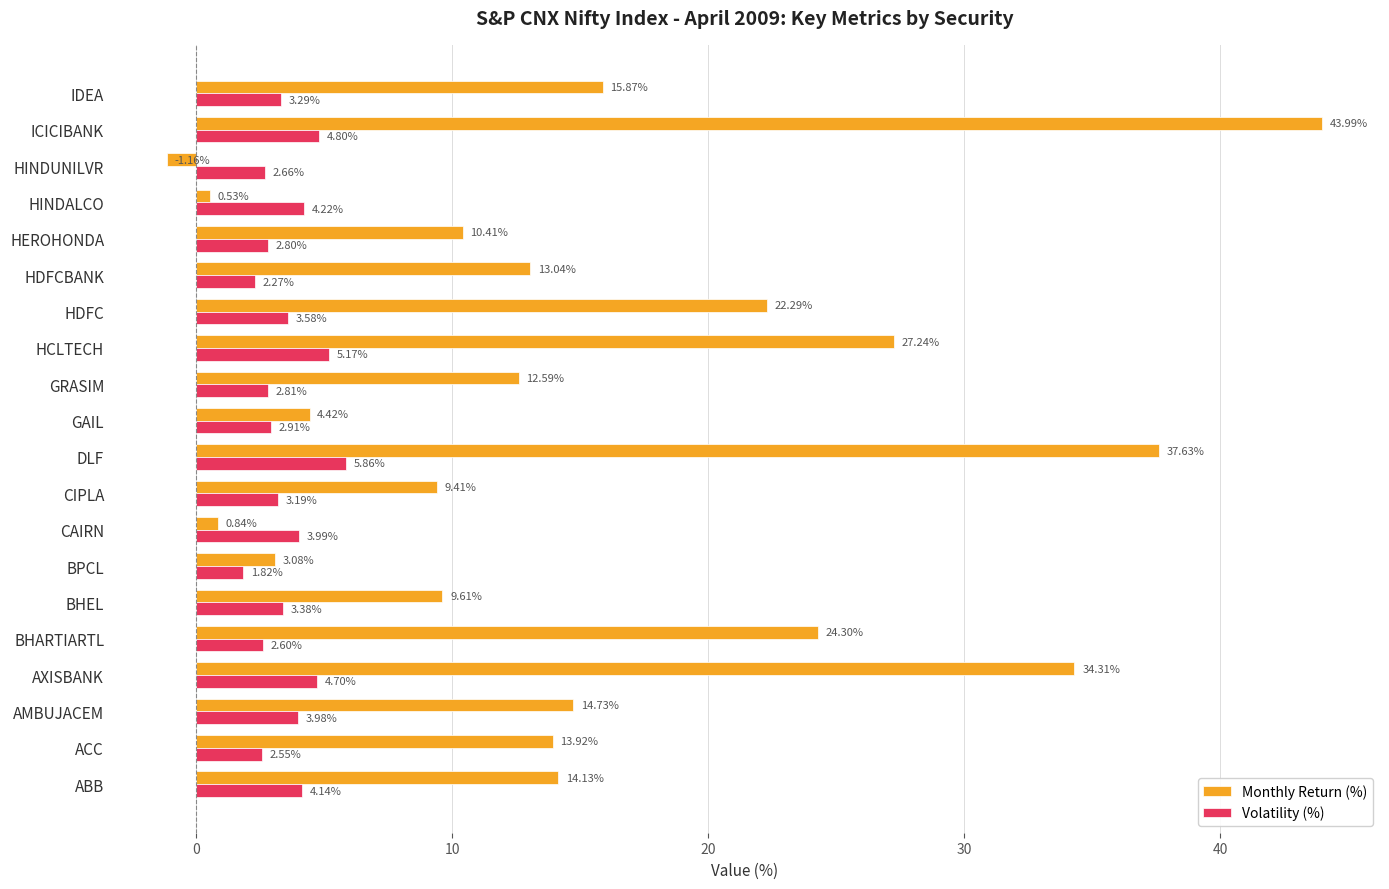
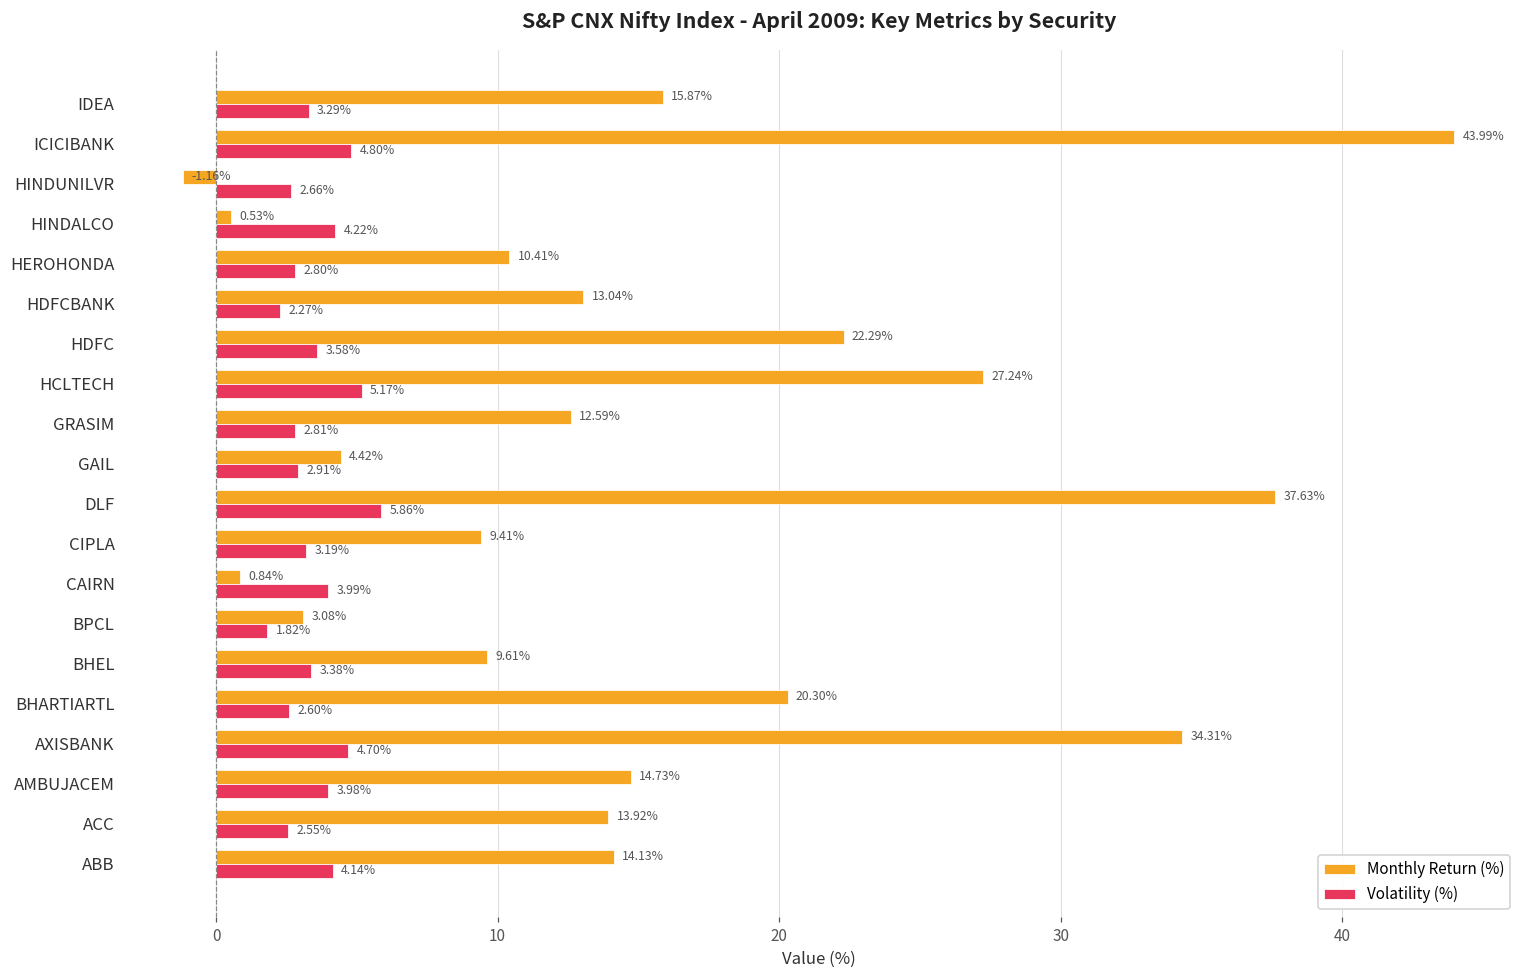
  {
    "Monthly Return (%)": {
      "IDEA": "15.87%",
      "ICICIBANK": "43.99%",
      "HINDUNILVR": "-1.16%",
      "HINDALCO": "0.53%",
      "HEROHONDA": "10.41%",
      "HDFCBANK": "13.04%",
      "HDFC": "22.29%",
      "HCLTECH": "27.24%",
      "GRASIM": "12.59%",
      "GAIL": "4.42%",
      "DLF": "37.63%",
      "CIPLA": "9.41%",
      "CAIRN": "0.84%",
      "BPCL": "3.08%",
      "BHEL": "9.61%",
-     "BHARTIARTL": "24.30%",
+     "BHARTIARTL": "20.30%",
      "AXISBANK": "34.31%",
      "AMBUJACEM": "14.73%",
      "ACC": "13.92%",
      "ABB": "14.13%"
    },
    "Volatility (%)": {
      "IDEA": "3.29%",
      "ICICIBANK": "4.80%",
      "HINDUNILVR": "2.66%",
      "HINDALCO": "4.22%",
      "HEROHONDA": "2.80%",
      "HDFCBANK": "2.27%",
      "HDFC": "3.58%",
      "HCLTECH": "5.17%",
      "GRASIM": "2.81%",
      "GAIL": "2.91%",
      "DLF": "5.86%",
      "CIPLA": "3.19%",
      "CAIRN": "3.99%",
      "BPCL": "1.82%",
      "BHEL": "3.38%",
      "BHARTIARTL": "2.60%",
      "AXISBANK": "4.70%",
      "AMBUJACEM": "3.98%",
      "ACC": "2.55%",
      "ABB": "4.14%"
    }
  }
